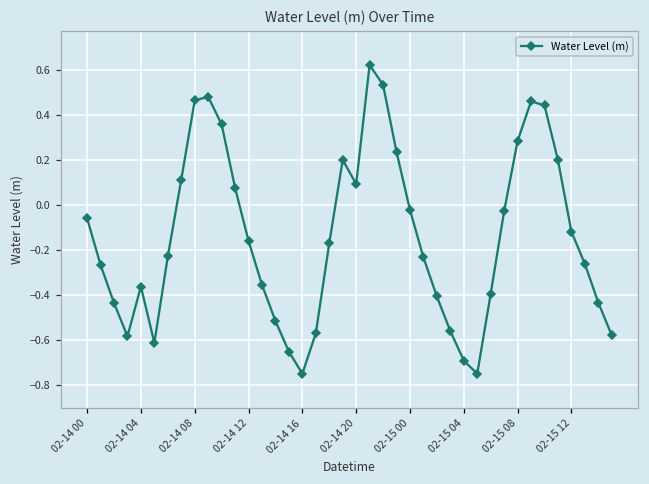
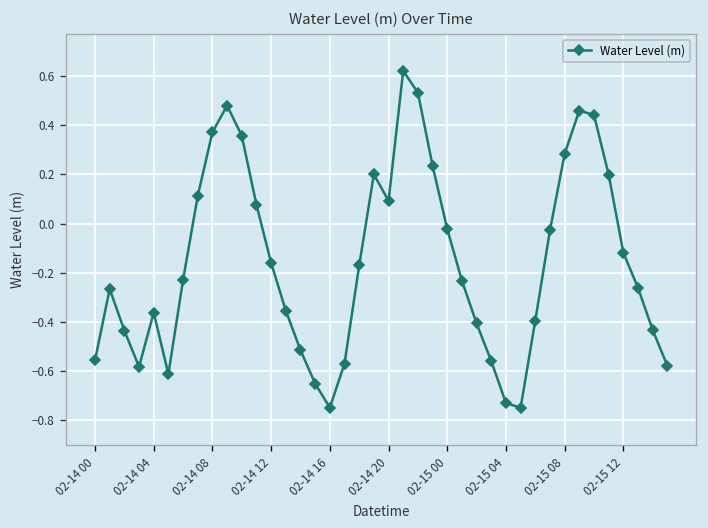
  {
-   "02-14 00": -0.06,
+   "02-14 00": -0.56,
    "02-14 04": -0.36,
-   "02-14 08": 0.46,
+   "02-14 08": 0.37,
    "02-14 12": -0.16,
    "02-14 16": -0.75,
    "02-14 20": 0.09,
    "02-15 00": -0.02,
-   "02-15 04": -0.69,
+   "02-15 04": -0.73,
    "02-15 08": 0.28,
    "02-15 12": -0.12
  }
